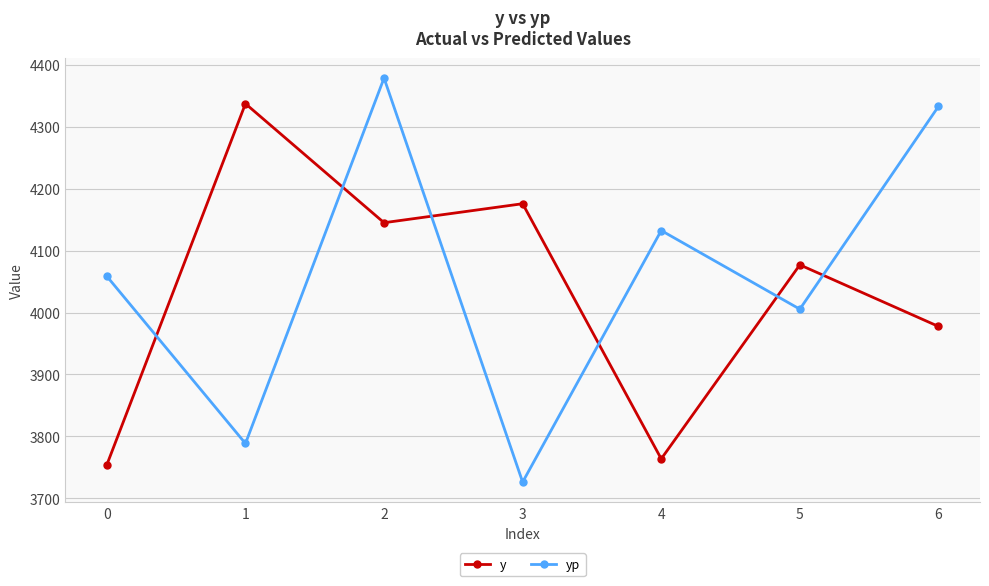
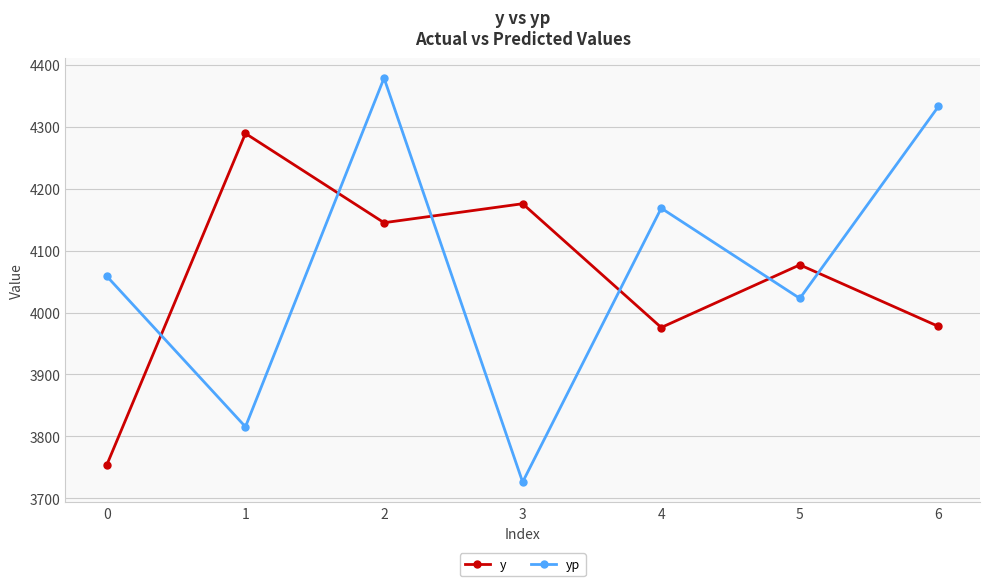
  {
    "y": {
      "0": 3750,
-     "1": 4340,
+     "1": 4290,
      "2": 4150,
      "3": 4180,
-     "4": 3760,
+     "4": 3980,
      "5": 4080,
      "6": 3980
    },
    "yp": {
      "0": 4060,
-     "1": 3790,
+     "1": 3820,
      "2": 4380,
      "3": 3730,
-     "4": 4130,
-     "5": 4010,
+     "4": 4170,
+     "5": 4020,
      "6": 4330
    }
  }
